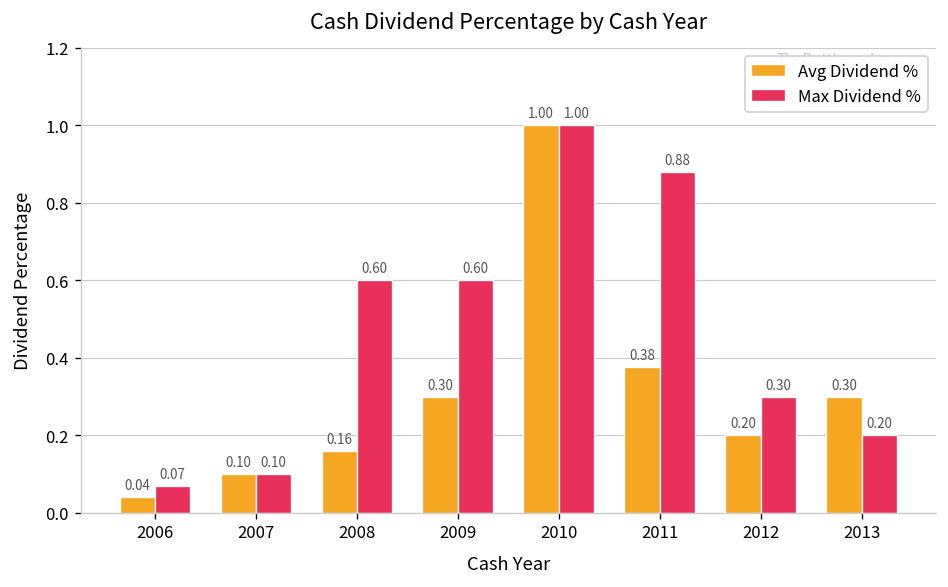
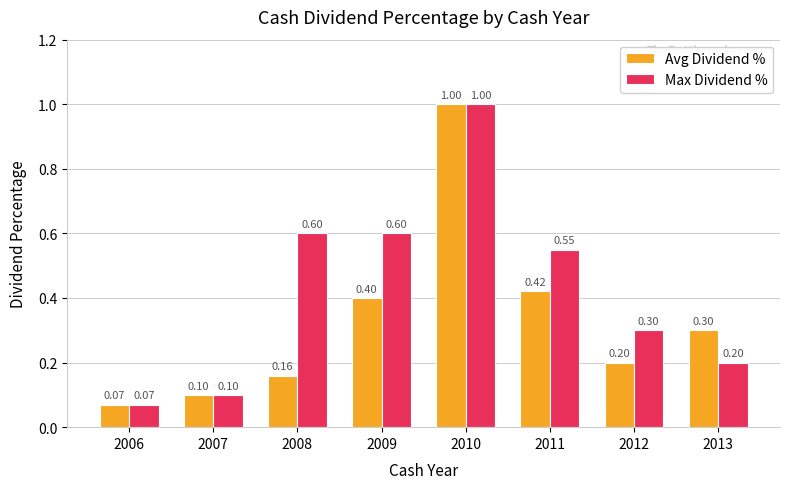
  {
    "Avg Dividend %": {
-     "2006": 0.04,
+     "2006": 0.07,
      "2007": 0.10,
      "2008": 0.16,
-     "2009": 0.30,
+     "2009": 0.40,
      "2010": 1.00,
-     "2011": 0.38,
+     "2011": 0.42,
      "2012": 0.20,
      "2013": 0.30
    },
    "Max Dividend %": {
      "2006": 0.07,
      "2007": 0.10,
      "2008": 0.60,
      "2009": 0.60,
      "2010": 1.00,
-     "2011": 0.88,
+     "2011": 0.55,
      "2012": 0.30,
      "2013": 0.20
    }
  }
